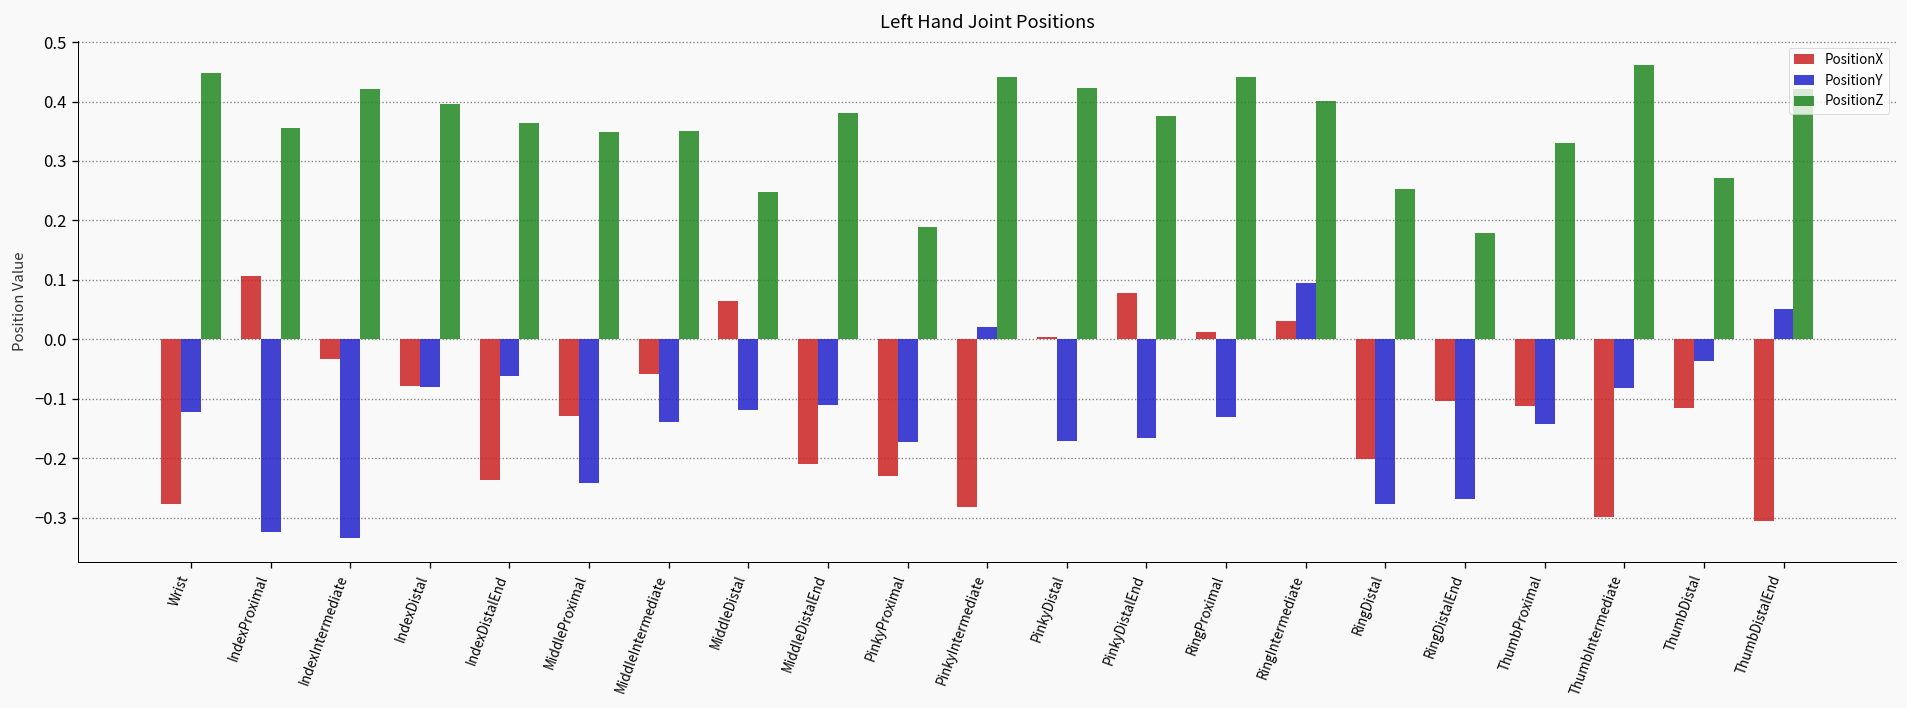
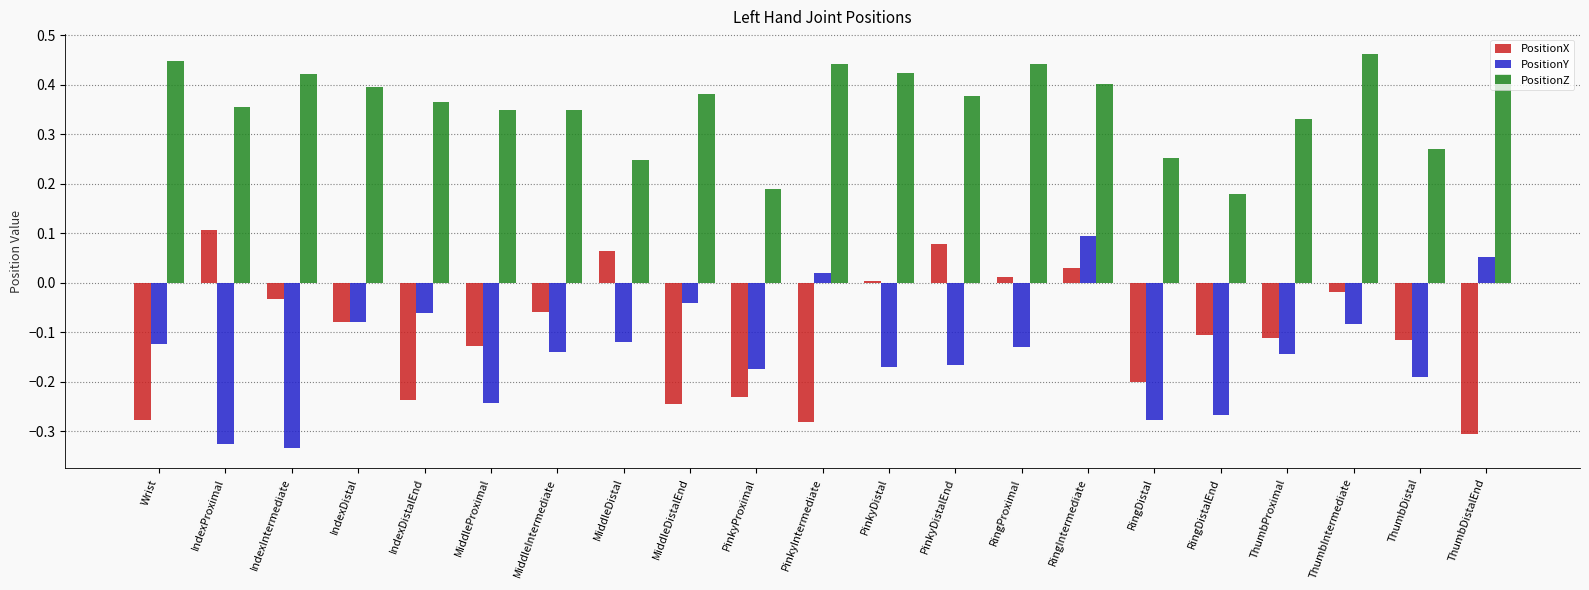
  {
    "PositionX": {
      "Wrist": -0.28,
      "IndexProximal": 0.11,
      "IndexIntermediate": -0.03,
      "IndexDistal": -0.08,
      "IndexDistalEnd": -0.24,
      "MiddleProximal": -0.13,
      "MiddleIntermediate": -0.06,
      "MiddleDistal": 0.06,
-     "MiddleDistalEnd": -0.21,
+     "MiddleDistalEnd": -0.25,
      "PinkyProximal": -0.23,
      "PinkyIntermediate": -0.28,
      "PinkyDistalEnd": 0.08,
      "RingProximal": 0.01,
      "RingIntermediate": 0.03,
      "RingDistal": -0.20,
      "RingDistalEnd": -0.10,
      "ThumbProximal": -0.11,
-     "ThumbIntermediate": -0.30,
+     "ThumbIntermediate": -0.02,
      "ThumbDistal": -0.12,
      "ThumbDistalEnd": -0.31
    },
    "PositionY": {
      "Wrist": -0.12,
      "IndexProximal": -0.32,
      "IndexIntermediate": -0.33,
      "IndexDistal": -0.08,
      "IndexDistalEnd": -0.06,
      "MiddleProximal": -0.24,
      "MiddleIntermediate": -0.14,
      "MiddleDistal": -0.12,
-     "MiddleDistalEnd": -0.11,
+     "MiddleDistalEnd": -0.04,
      "PinkyProximal": -0.17,
      "PinkyIntermediate": 0.02,
      "PinkyDistal": -0.17,
      "PinkyDistalEnd": -0.17,
      "RingProximal": -0.13,
      "RingIntermediate": 0.10,
      "RingDistal": -0.28,
      "RingDistalEnd": -0.27,
      "ThumbProximal": -0.14,
      "ThumbIntermediate": -0.08,
-     "ThumbDistal": -0.04,
+     "ThumbDistal": -0.19,
      "ThumbDistalEnd": 0.05
    },
    "PositionZ": {
      "Wrist": 0.45,
      "IndexProximal": 0.35,
      "IndexIntermediate": 0.42,
      "IndexDistal": 0.40,
      "IndexDistalEnd": 0.36,
      "MiddleProximal": 0.35,
      "MiddleIntermediate": 0.35,
      "MiddleDistal": 0.25,
      "MiddleDistalEnd": 0.38,
      "PinkyProximal": 0.19,
      "PinkyIntermediate": 0.44,
      "PinkyDistal": 0.42,
      "PinkyDistalEnd": 0.38,
      "RingProximal": 0.44,
      "RingIntermediate": 0.40,
      "RingDistal": 0.25,
      "RingDistalEnd": 0.18,
      "ThumbProximal": 0.33,
      "ThumbIntermediate": 0.46,
      "ThumbDistal": 0.27
    }
  }
